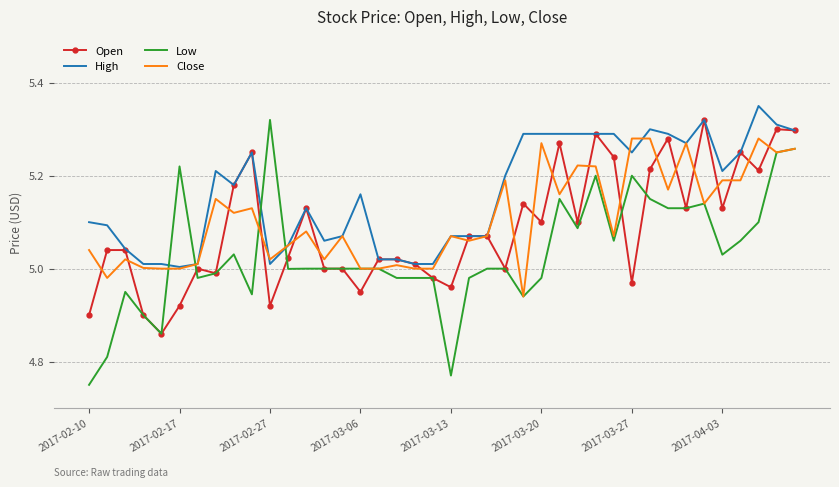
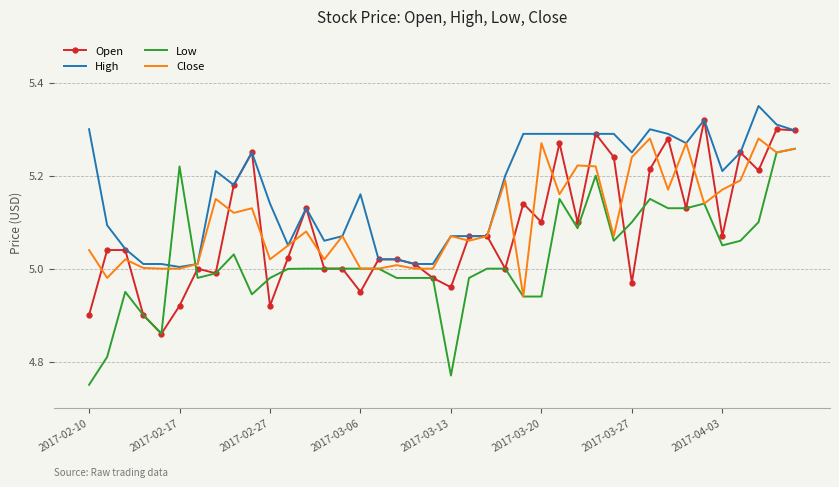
  {
    "Open": {
      "2017-02-10": 4.90,
      "2017-02-17": 4.92,
      "2017-02-27": 4.92,
      "2017-03-06": 4.95,
      "2017-03-13": 4.96,
      "2017-03-20": 5.10,
      "2017-03-27": 4.97,
-     "2017-04-03": 5.13
+     "2017-04-03": 5.07
    },
    "High": {
-     "2017-02-10": 5.1,
-     "2017-02-27": 5.01,
+     "2017-02-10": 5.3,
+     "2017-02-27": 5.14,
      "2017-03-06": 5.16,
      "2017-03-20": 5.29,
      "2017-03-27": 5.25,
      "2017-04-03": 5.21
    },
    "Low": {
      "2017-02-10": 4.75,
      "2017-02-17": 5.22,
-     "2017-02-27": 5.32,
+     "2017-02-27": 4.98,
      "2017-03-13": 4.77,
-     "2017-03-20": 4.98,
-     "2017-03-27": 5.2,
-     "2017-04-03": 5.03
+     "2017-03-20": 4.94,
+     "2017-03-27": 5.1,
+     "2017-04-03": 5.05
    },
    "Close": {
      "2017-02-10": 5.04,
      "2017-02-27": 5.02,
      "2017-03-20": 5.27,
-     "2017-03-27": 5.28,
-     "2017-04-03": 5.19
+     "2017-03-27": 5.24,
+     "2017-04-03": 5.17
    }
  }
